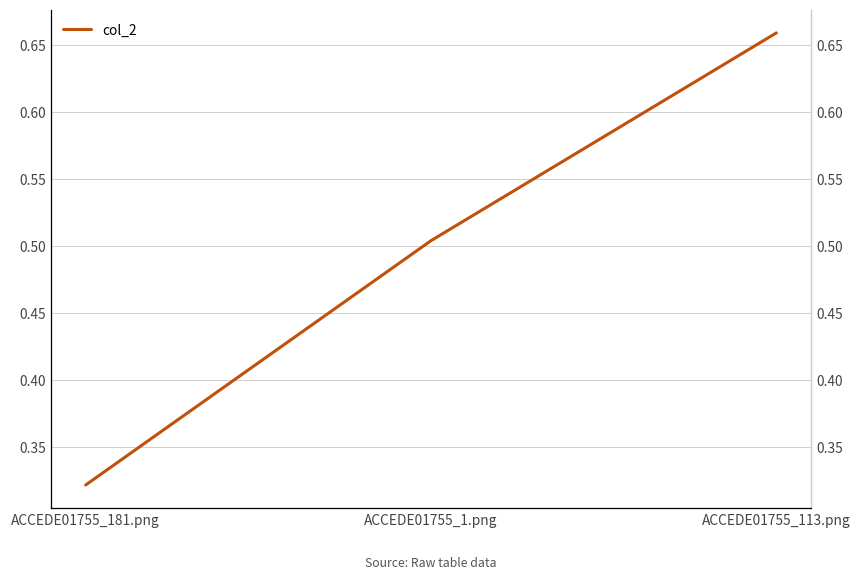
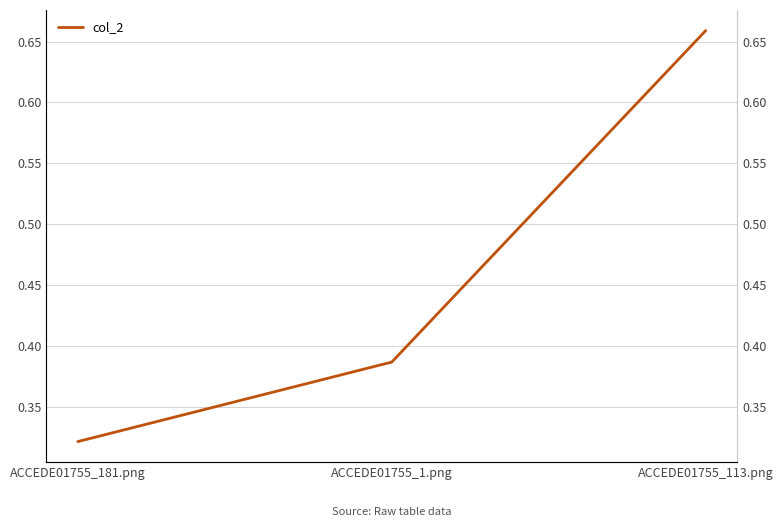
  {
    "ACCEDE01755_181.png": 0.321,
-   "ACCEDE01755_1.png": 0.504,
+   "ACCEDE01755_1.png": 0.387,
    "ACCEDE01755_113.png": 0.659
  }
